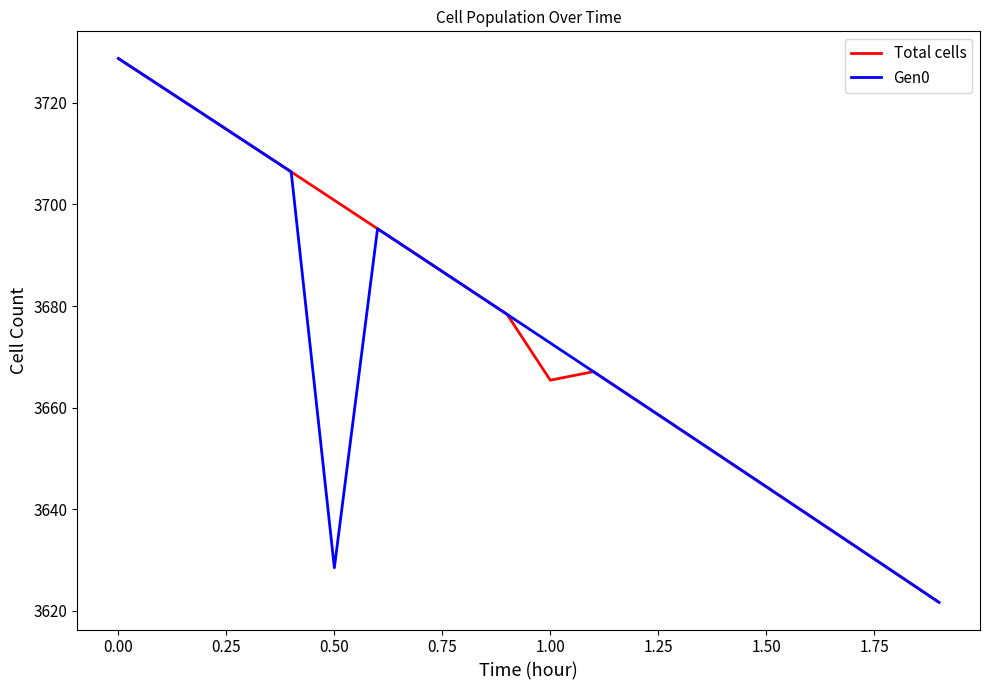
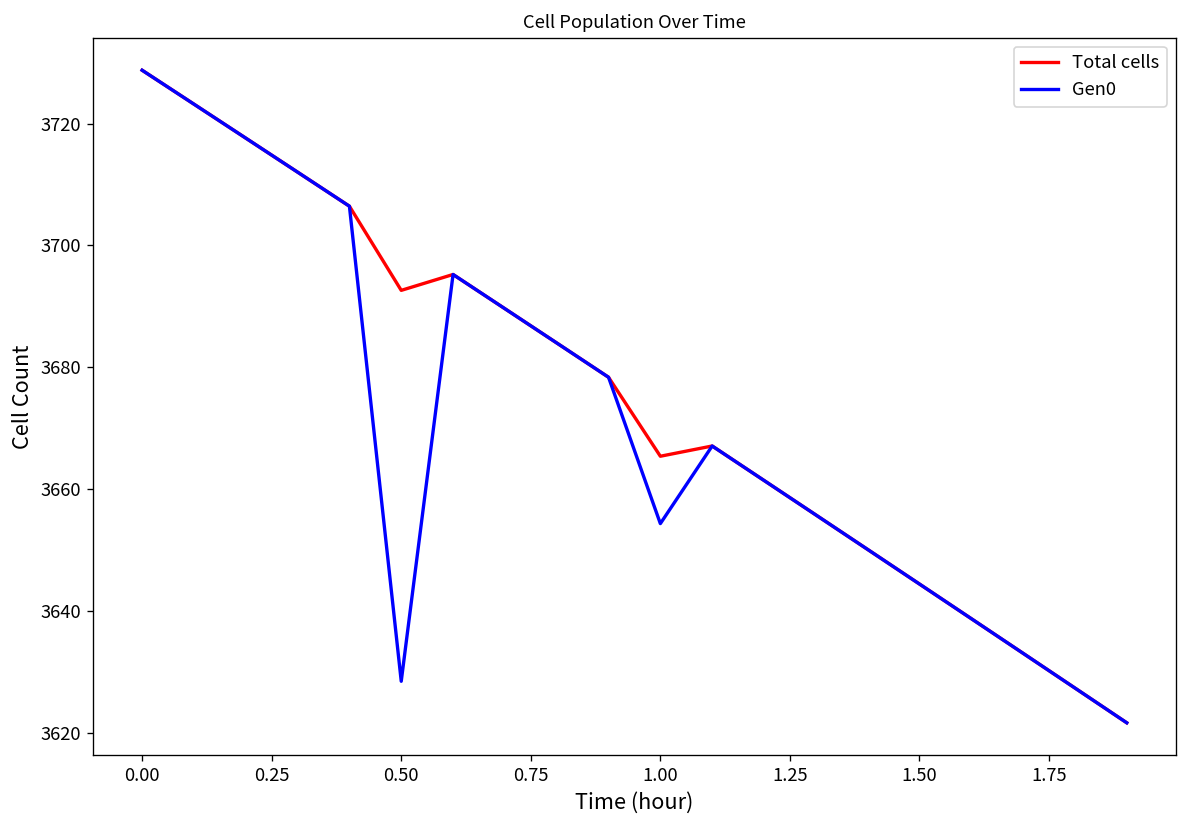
  {
    "Total cells": {
-     "0.50": 3701,
+     "0.50": 3693,
      "1.00": 3665
    },
    "Gen0": {
      "0.50": 3628,
-     "1.00": 3673
+     "1.00": 3654
    }
  }
